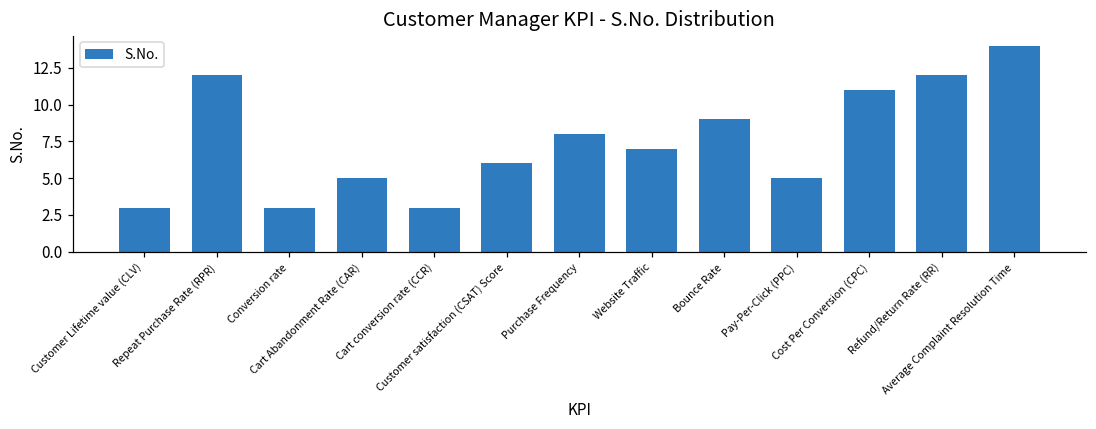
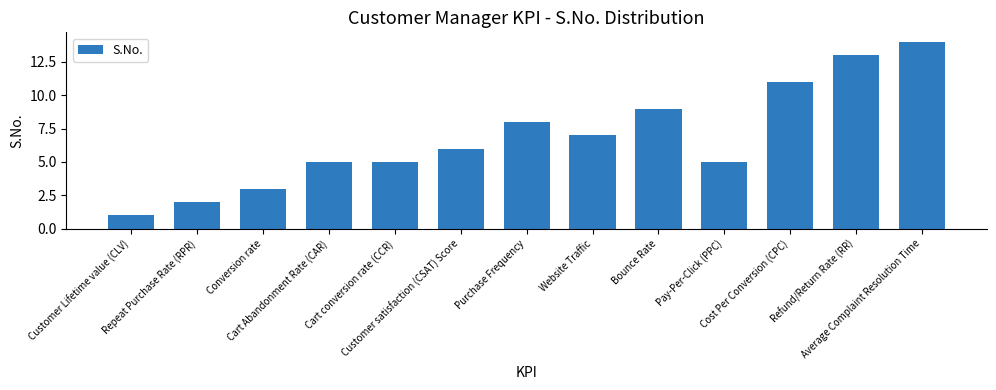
  {
-   "Customer Lifetime value (CLV)": 3,
-   "Repeat Purchase Rate (RPR)": 12,
+   "Customer Lifetime value (CLV)": 1,
+   "Repeat Purchase Rate (RPR)": 2,
    "Conversion rate": 3,
    "Cart Abandonment Rate (CAR)": 5,
-   "Cart conversion rate (CCR)": 3,
+   "Cart conversion rate (CCR)": 5,
    "Customer satisfaction (CSAT) Score": 6,
    "Purchase Frequency": 8,
    "Website Traffic": 7,
    "Bounce Rate": 9,
    "Pay-Per-Click (PPC)": 5,
    "Cost Per Conversion (CPC)": 11,
-   "Refund/Return Rate (RR)": 12,
+   "Refund/Return Rate (RR)": 13,
    "Average Complaint Resolution Time": 14
  }
